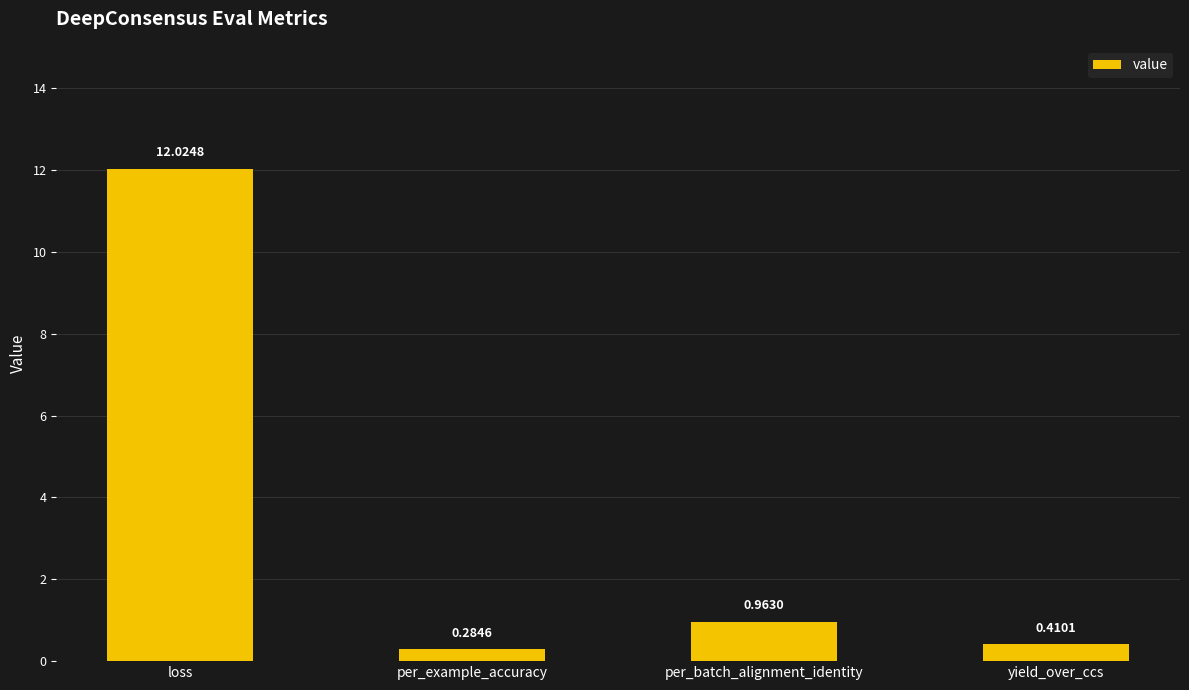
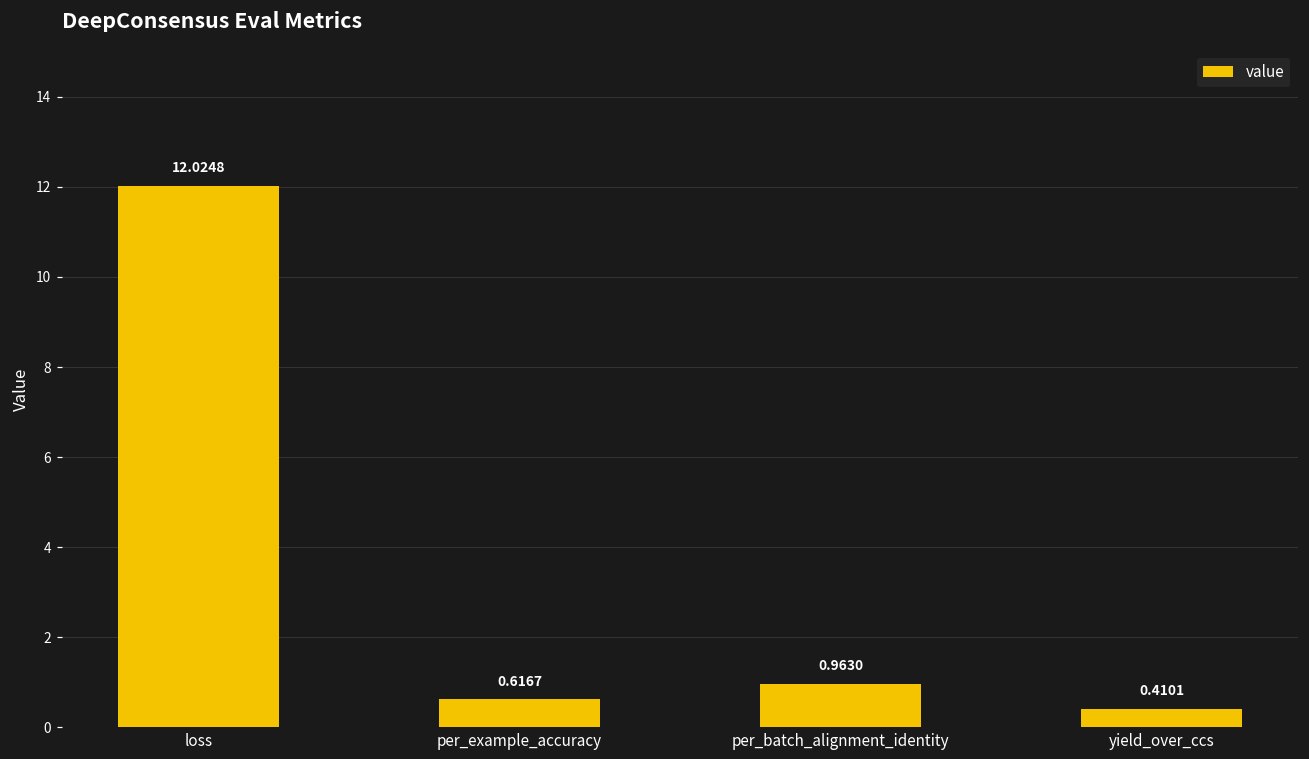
  {
    "loss": 12.0248,
-   "per_example_accuracy": 0.2846,
+   "per_example_accuracy": 0.6167,
    "per_batch_alignment_identity": 0.9630,
    "yield_over_ccs": 0.4101
  }
